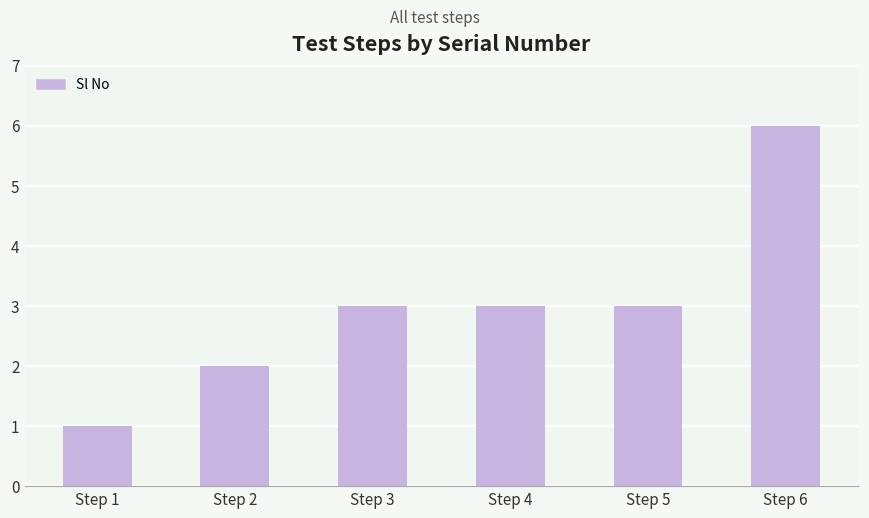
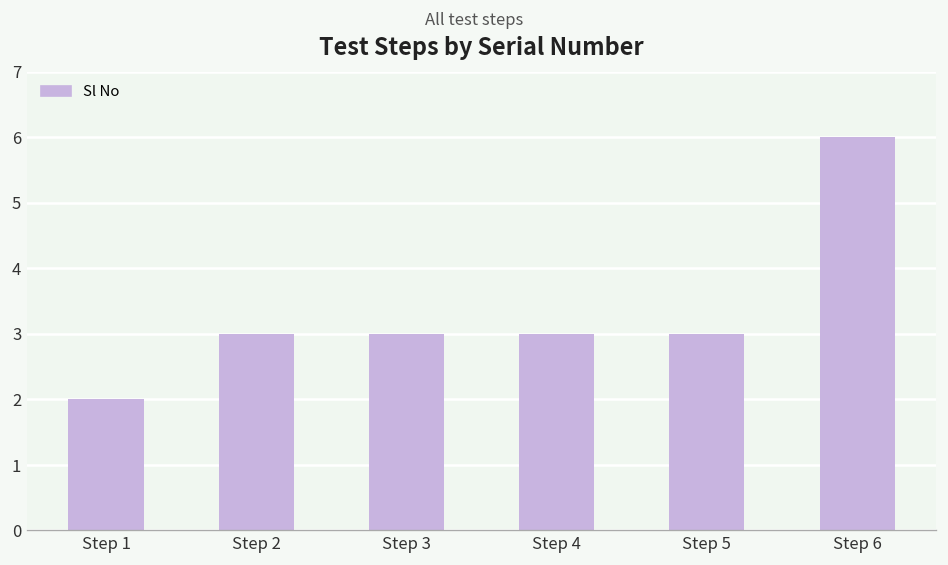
  {
-   "Step 1": 1,
-   "Step 2": 2,
+   "Step 1": 2,
+   "Step 2": 3,
    "Step 3": 3,
    "Step 4": 3,
    "Step 5": 3,
    "Step 6": 6
  }
